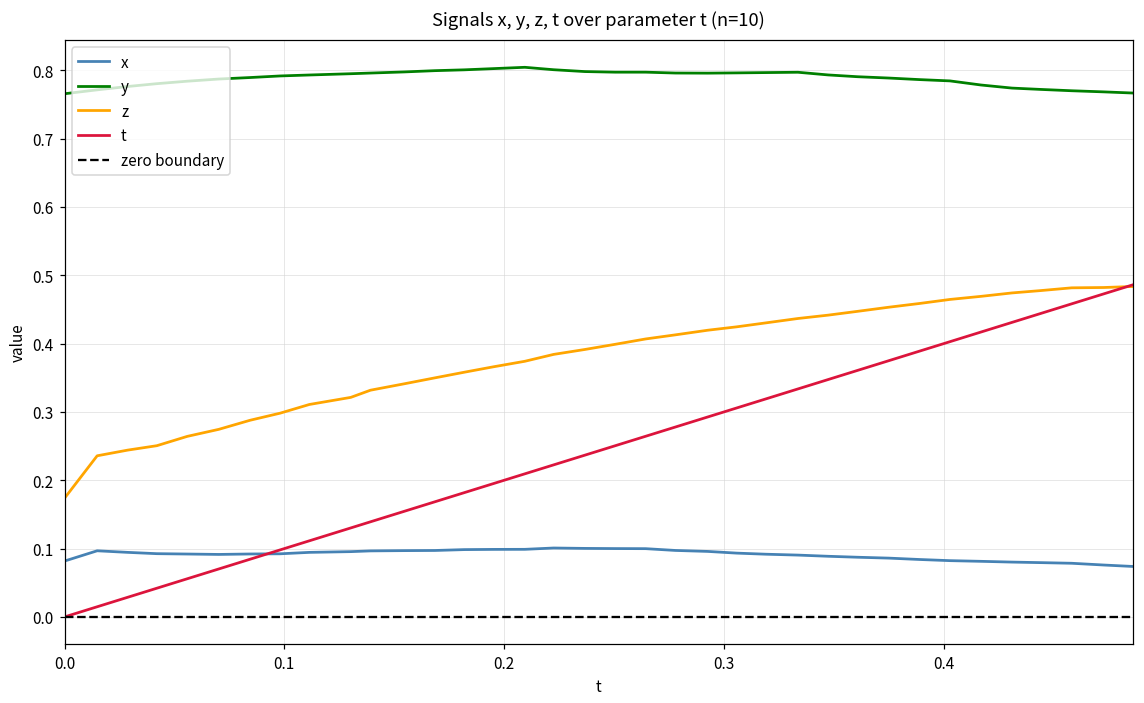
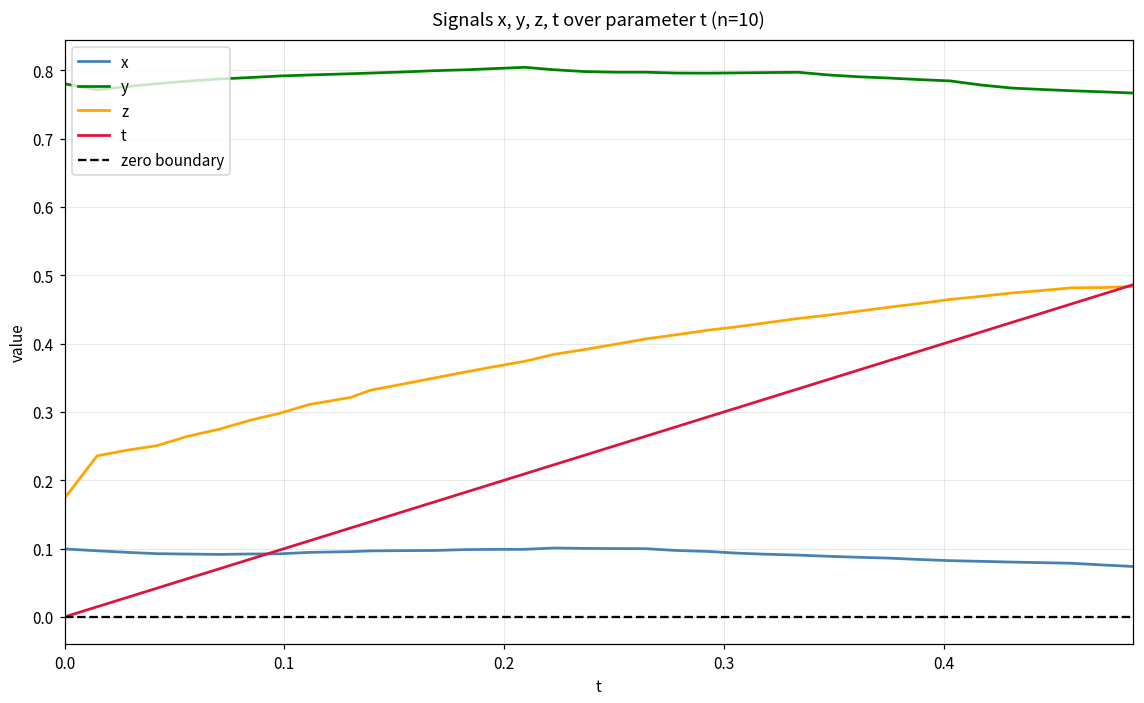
  {
    "x": {
-     "0.0": 0.08
+     "0.0": 0.10
    },
    "y": {
-     "0.0": 0.77
+     "0.0": 0.78
    },
    "z": {
      "0.0": 0.17
    },
    "t": {
      "0.0": 0.00
    }
  }
